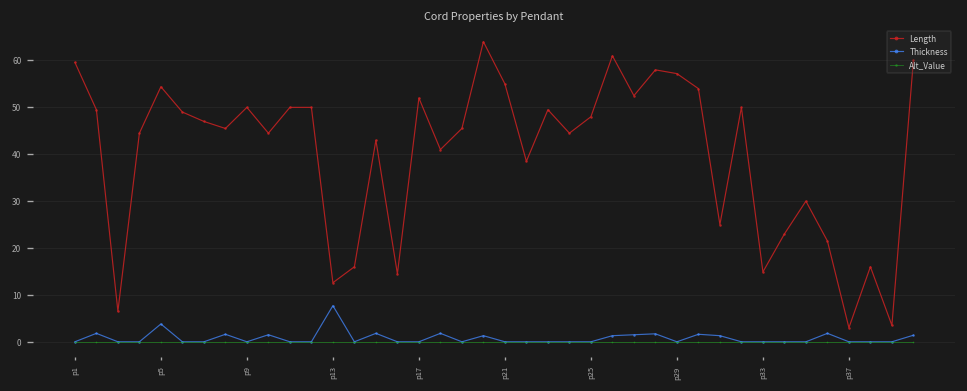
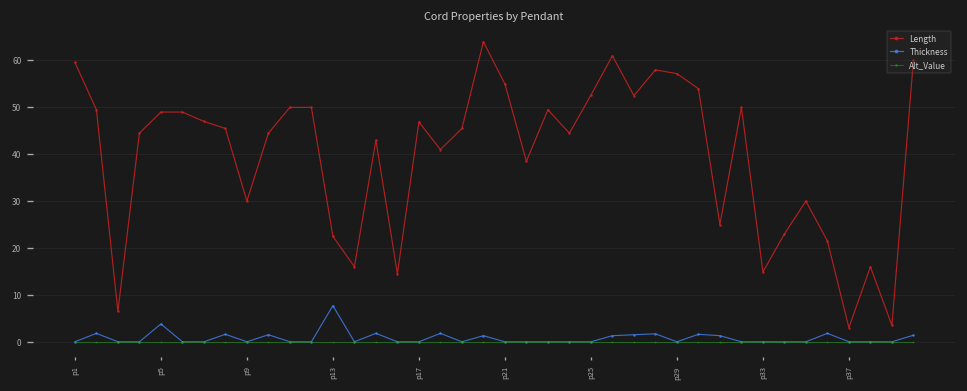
  {
    "Length": {
      "p1": 60,
-     "p5": 54,
-     "p9": 50,
-     "p13": 13,
-     "p17": 52,
+     "p5": 49,
+     "p9": 30,
+     "p13": 23,
+     "p17": 47,
      "p21": 55,
-     "p25": 48,
+     "p25": 53,
      "p29": 57,
      "p33": 15,
      "p37": 3
    },
    "Thickness": {
      "p5": 4,
      "p13": 8
    },
    "Alt_Value": {
      "p5": 0,
      "p13": 0
    }
  }
